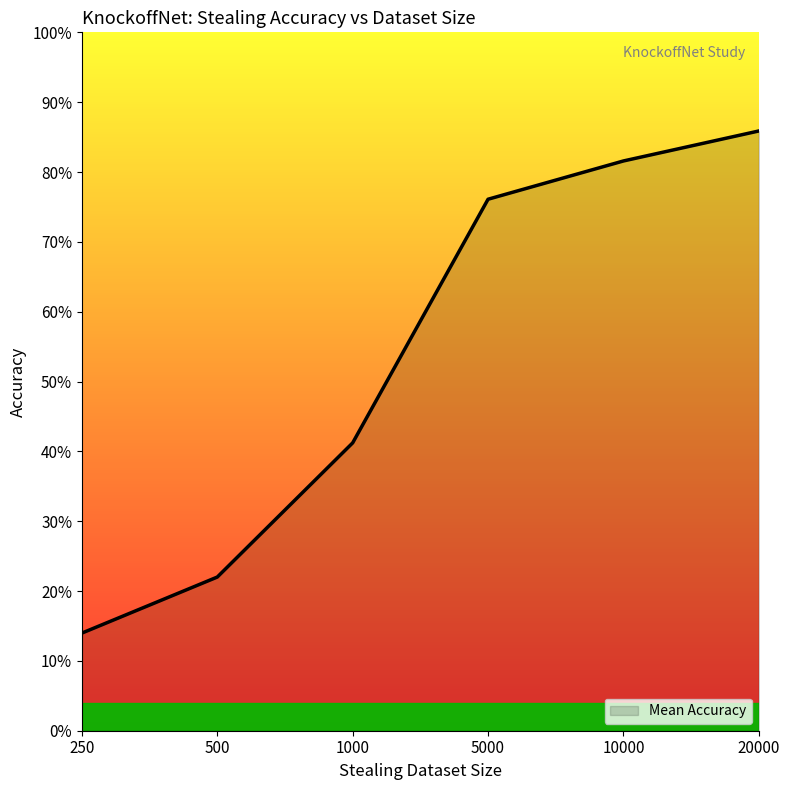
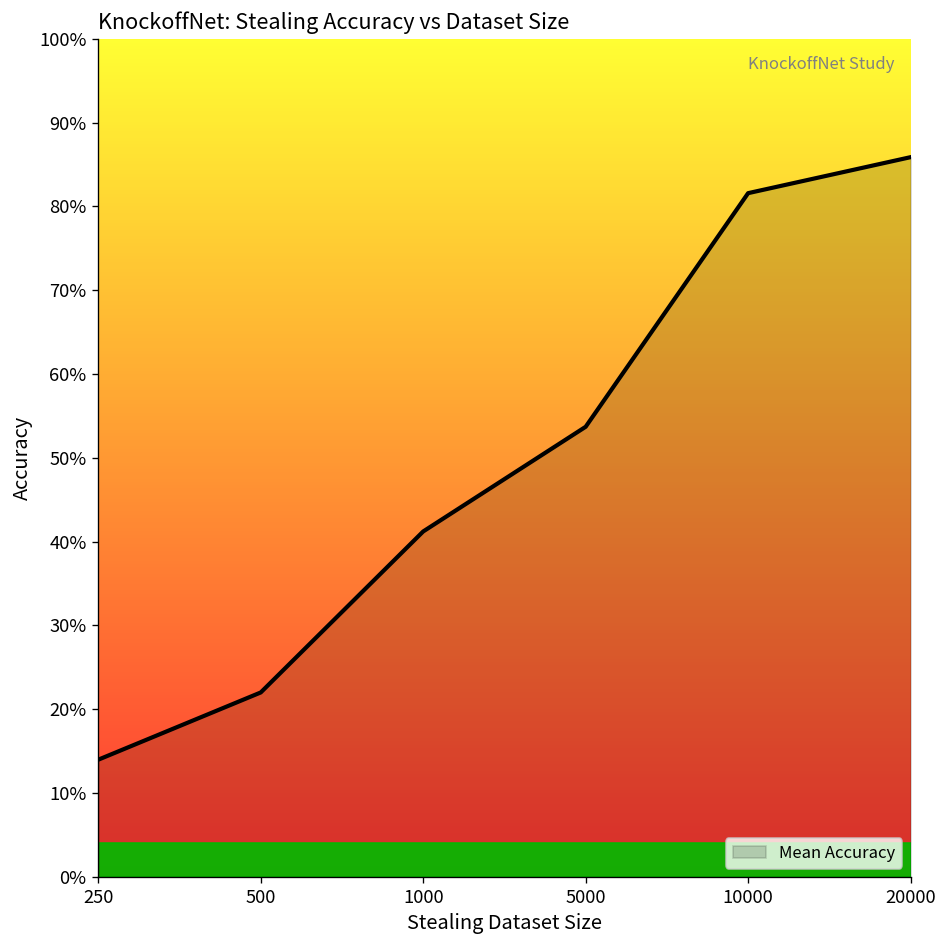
  {
    "250": "14%",
    "500": "22%",
    "1000": "41%",
-   "5000": "76%",
+   "5000": "54%",
    "10000": "82%",
    "20000": "86%"
  }
